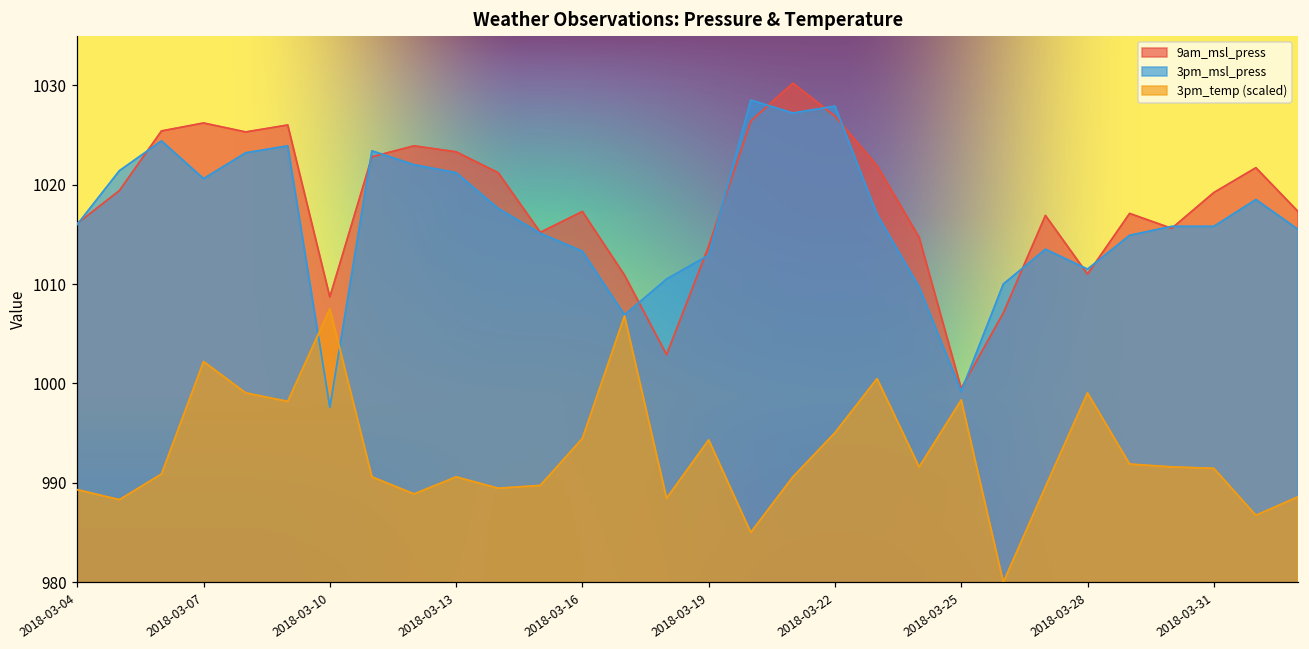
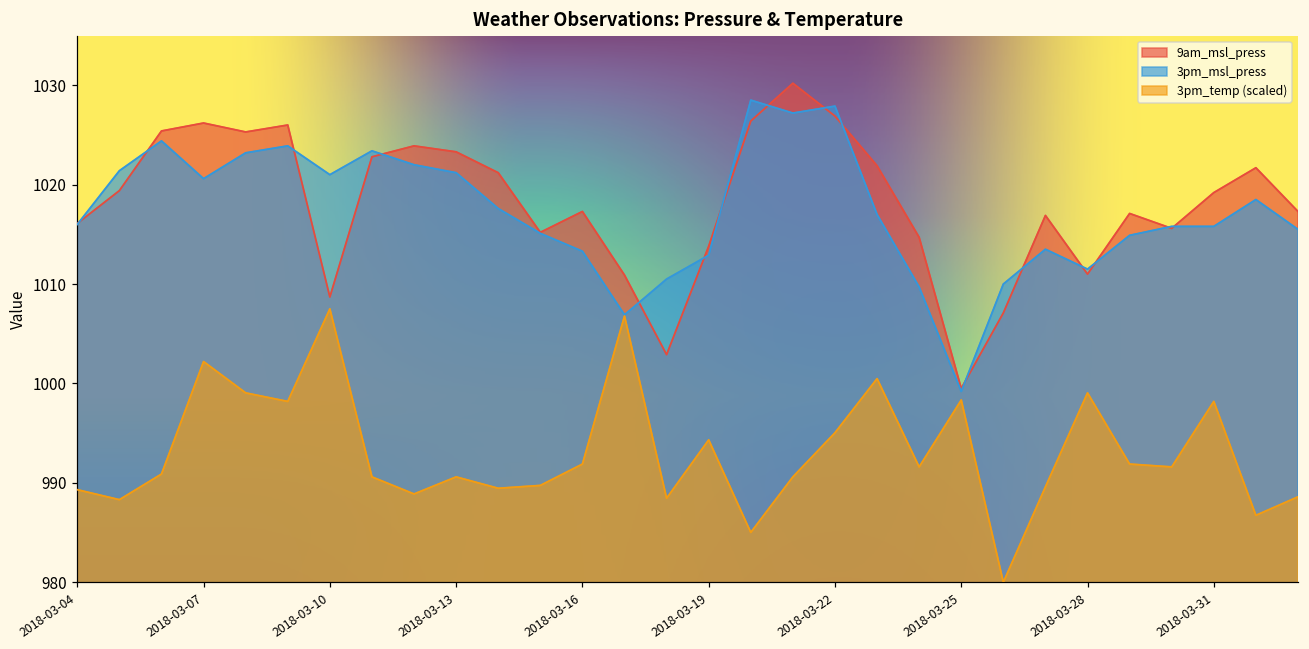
  {
    "9am_msl_press": {
      "2018-03-07": 1026,
      "2018-03-10": 1009,
      "2018-03-13": 1023,
      "2018-03-16": 1017,
      "2018-03-19": 1014,
      "2018-03-22": 1027,
      "2018-03-25": 1000,
      "2018-03-28": 1011,
      "2018-03-31": 1019
    },
    "3pm_msl_press": {
      "2018-03-07": 1021,
-     "2018-03-10": 998,
+     "2018-03-10": 1021,
      "2018-03-13": 1021,
      "2018-03-16": 1013,
      "2018-03-19": 1013,
      "2018-03-22": 1028,
      "2018-03-25": 999,
      "2018-03-28": 1012,
      "2018-03-31": 1016
    },
    "3pm_temp (scaled)": {
      "2018-03-04": 989,
      "2018-03-07": 1002,
      "2018-03-10": 1008,
      "2018-03-13": 991,
-     "2018-03-16": 994,
+     "2018-03-16": 992,
      "2018-03-19": 994,
      "2018-03-22": 995,
      "2018-03-25": 998,
      "2018-03-28": 999,
-     "2018-03-31": 991
+     "2018-03-31": 998
    }
  }
